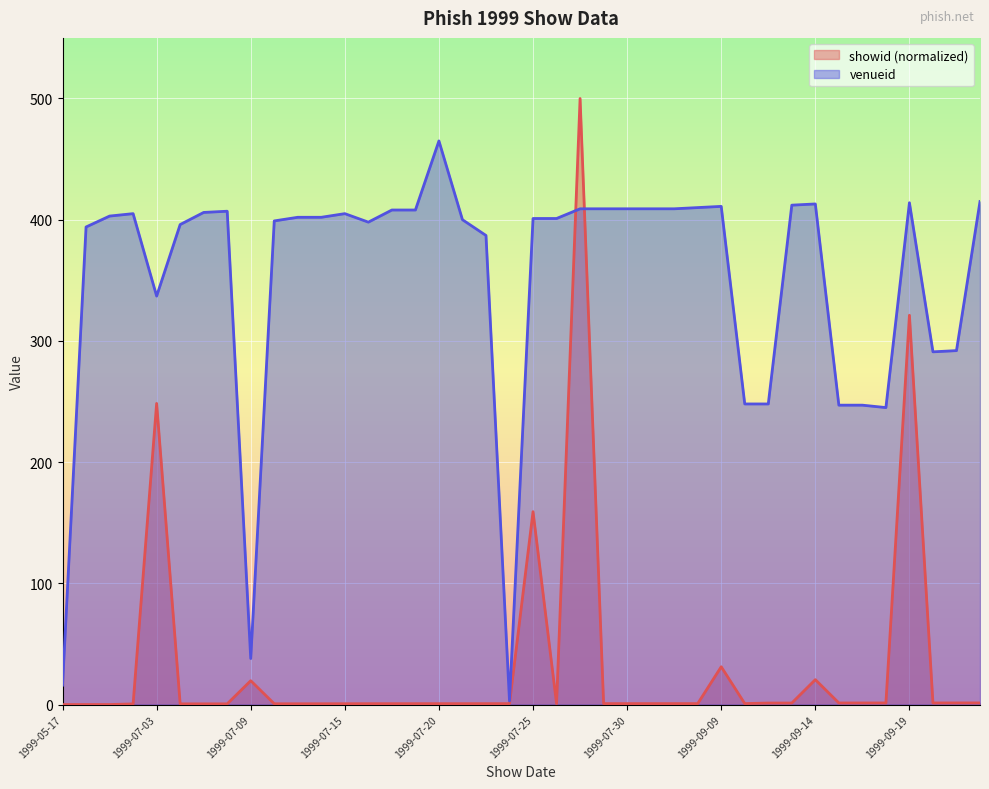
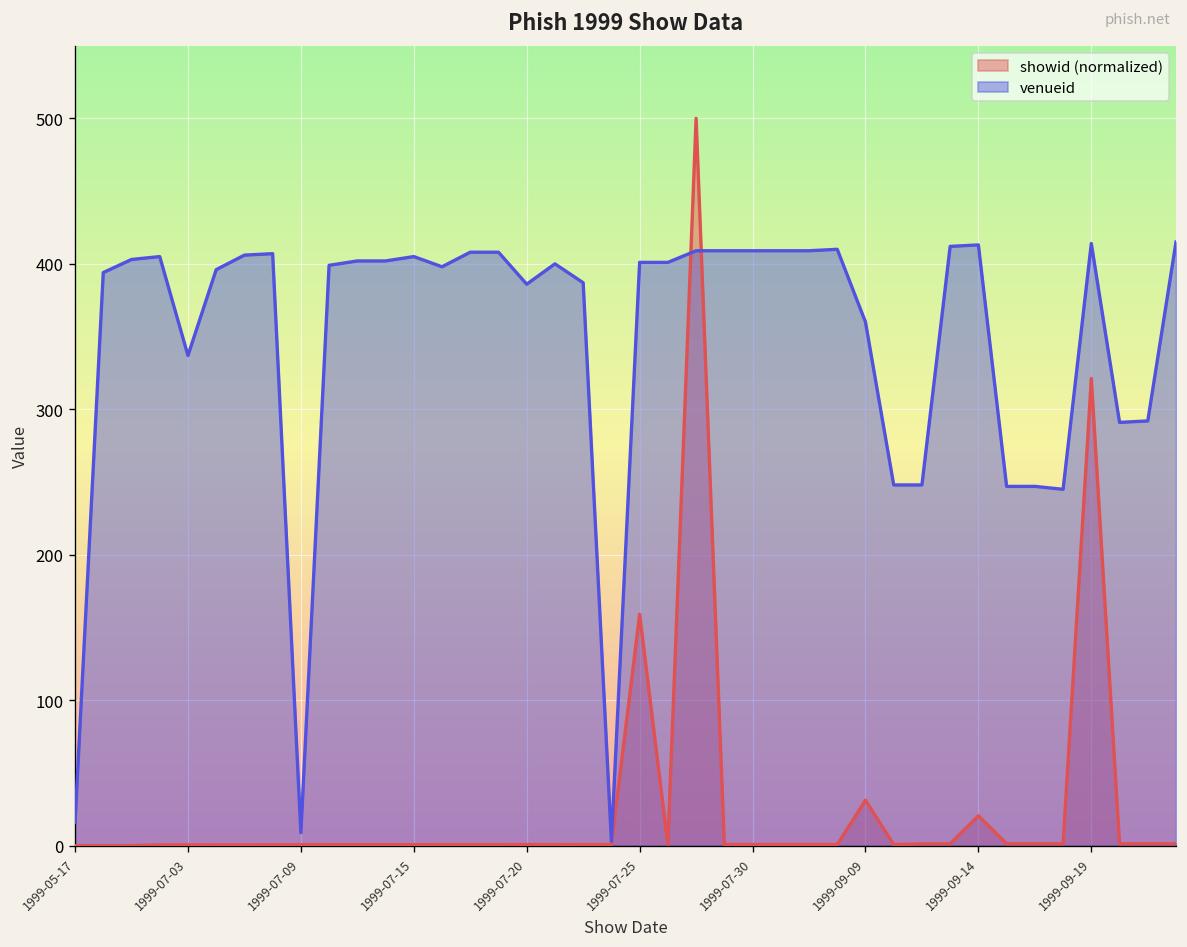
  {
    "showid (normalized)": {
      "1999-05-17": 0,
-     "1999-07-03": 248,
-     "1999-07-09": 20,
+     "1999-07-03": 1,
+     "1999-07-09": 1,
      "1999-07-15": 1,
      "1999-07-20": 1,
      "1999-07-25": 159,
      "1999-09-09": 31,
      "1999-09-14": 21,
      "1999-09-19": 321
    },
    "venueid": {
      "1999-05-17": 16,
      "1999-07-03": 337,
-     "1999-07-09": 38,
+     "1999-07-09": 9,
      "1999-07-15": 405,
-     "1999-07-20": 465,
+     "1999-07-20": 386,
      "1999-07-25": 401,
-     "1999-09-09": 411,
+     "1999-09-09": 360,
      "1999-09-14": 413,
      "1999-09-19": 414
    }
  }
